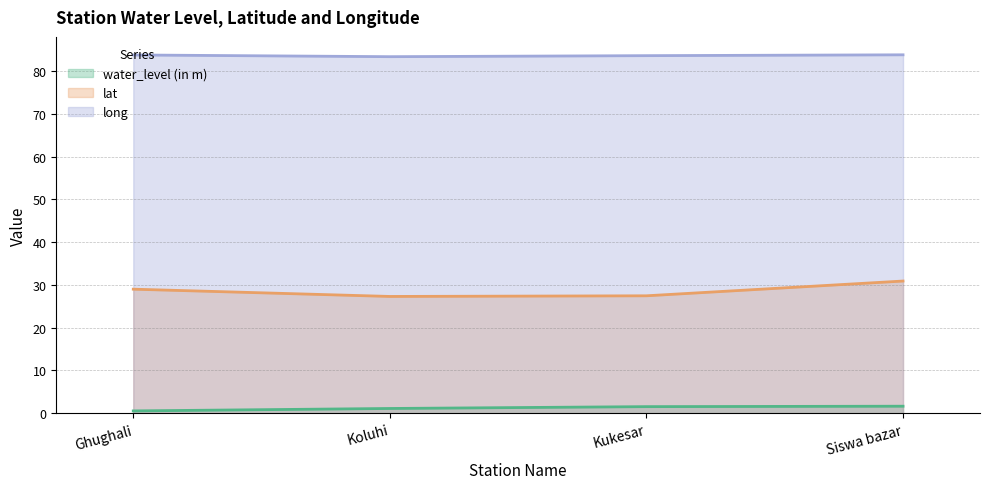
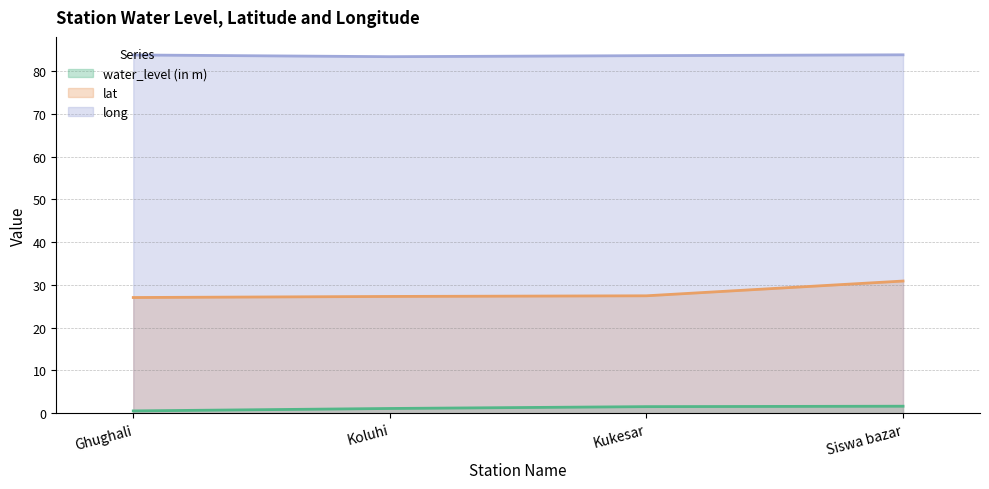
  {
    "lat": {
-     "Ghughali": 29,
+     "Ghughali": 27,
      "Koluhi": 27,
      "Kukesar": 27,
      "Siswa bazar": 31
    }
  }
